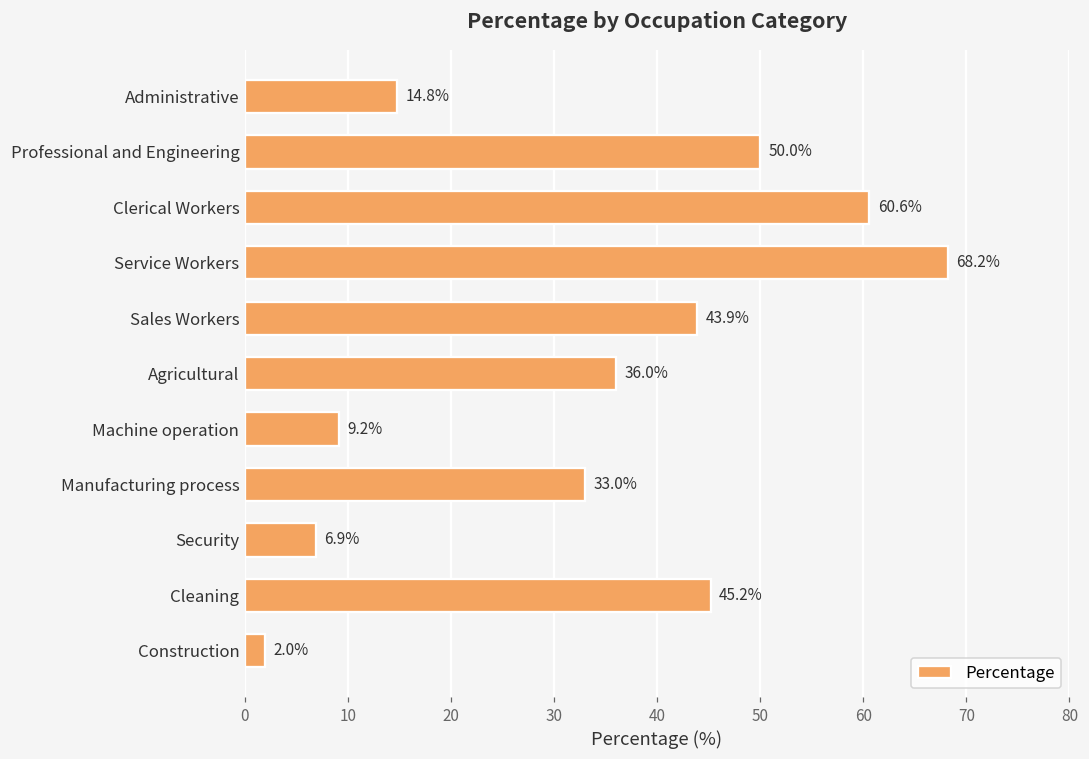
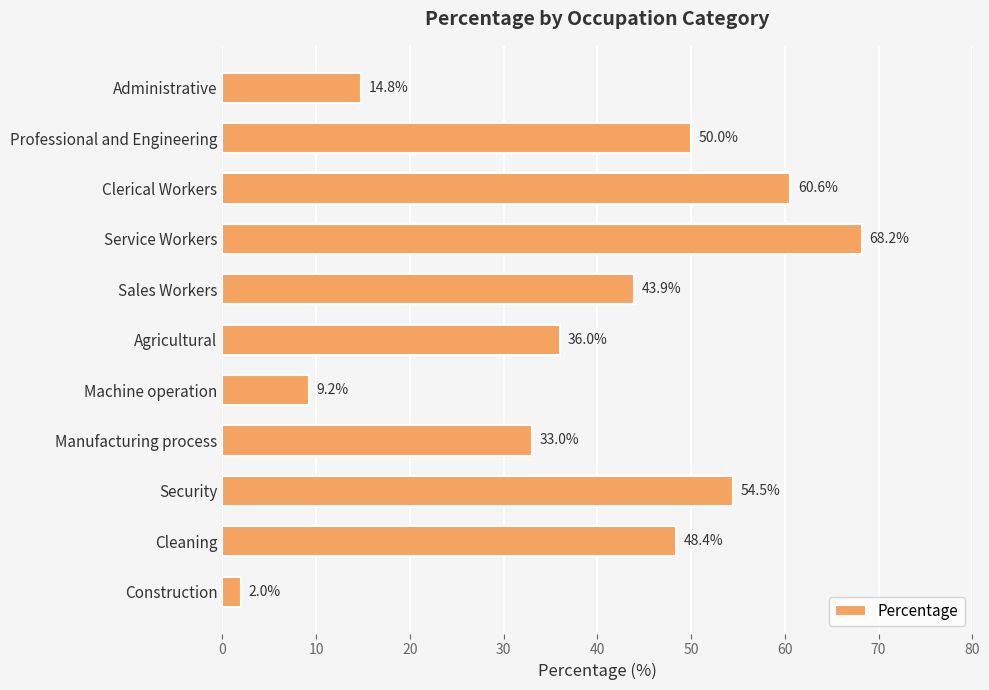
  {
    "Administrative": "14.8%",
    "Professional and Engineering": "50.0%",
    "Clerical Workers": "60.6%",
    "Service Workers": "68.2%",
    "Sales Workers": "43.9%",
    "Agricultural": "36.0%",
    "Machine operation": "9.2%",
    "Manufacturing process": "33.0%",
-   "Security": "6.9%",
-   "Cleaning": "45.2%",
+   "Security": "54.5%",
+   "Cleaning": "48.4%",
    "Construction": "2.0%"
  }
